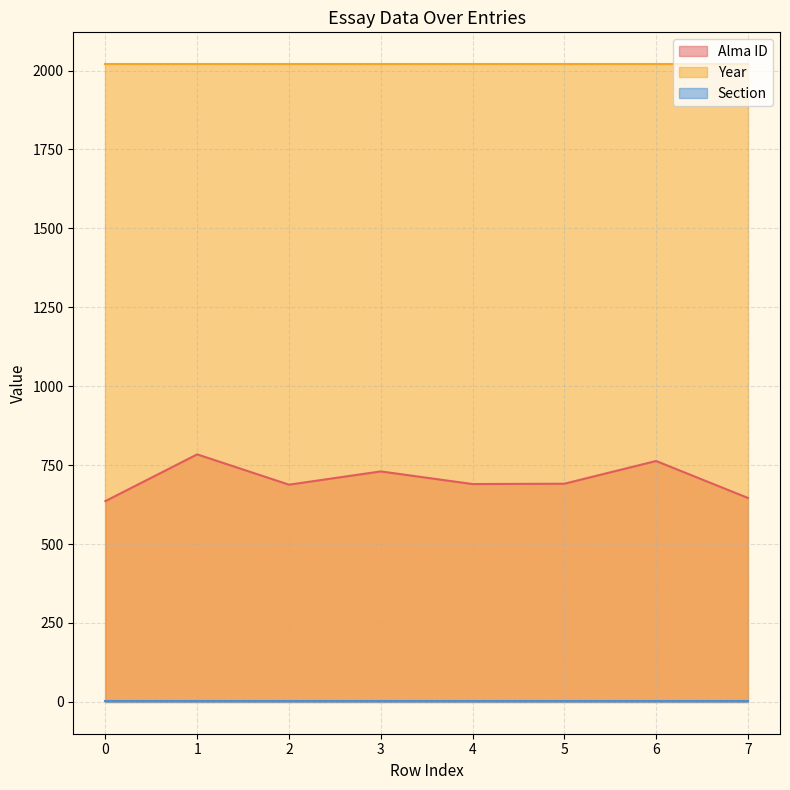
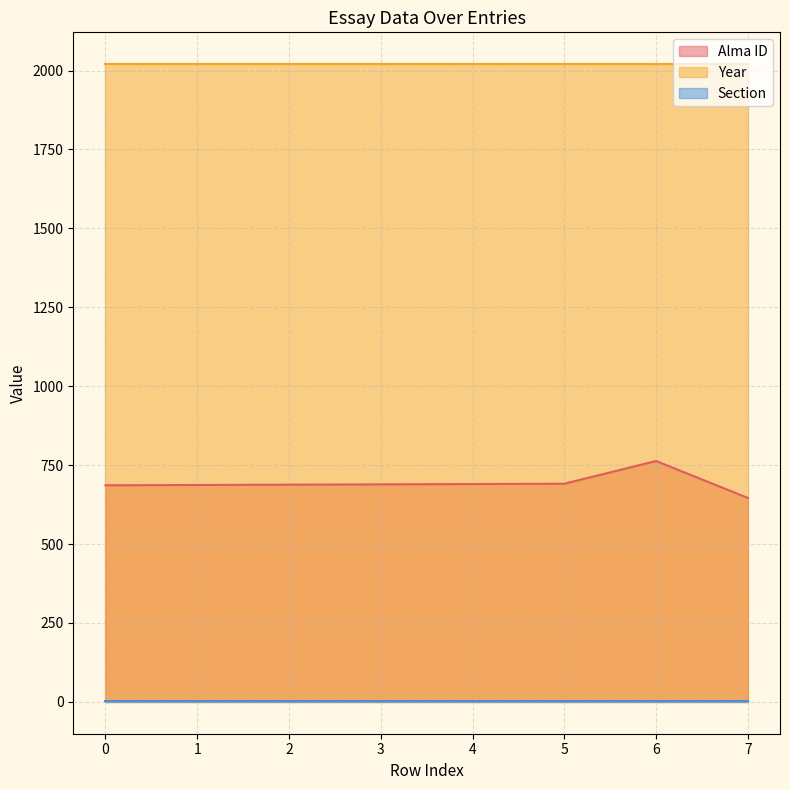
  {
    "Alma ID": {
-     "0": 640,
-     "1": 780,
+     "0": 690,
+     "1": 690,
      "2": 690,
-     "3": 730,
+     "3": 690,
      "4": 690,
      "5": 690,
      "6": 760,
      "7": 650
    },
    "Year": {
      "0": 2020,
      "1": 2020,
      "2": 2020,
      "3": 2020,
      "4": 2020,
      "5": 2020,
      "6": 2020
    },
    "Section": {
      "0": 0,
      "1": 0,
      "2": 0,
      "3": 0,
      "4": 0,
      "5": 0,
      "6": 0,
      "7": 0
    }
  }
